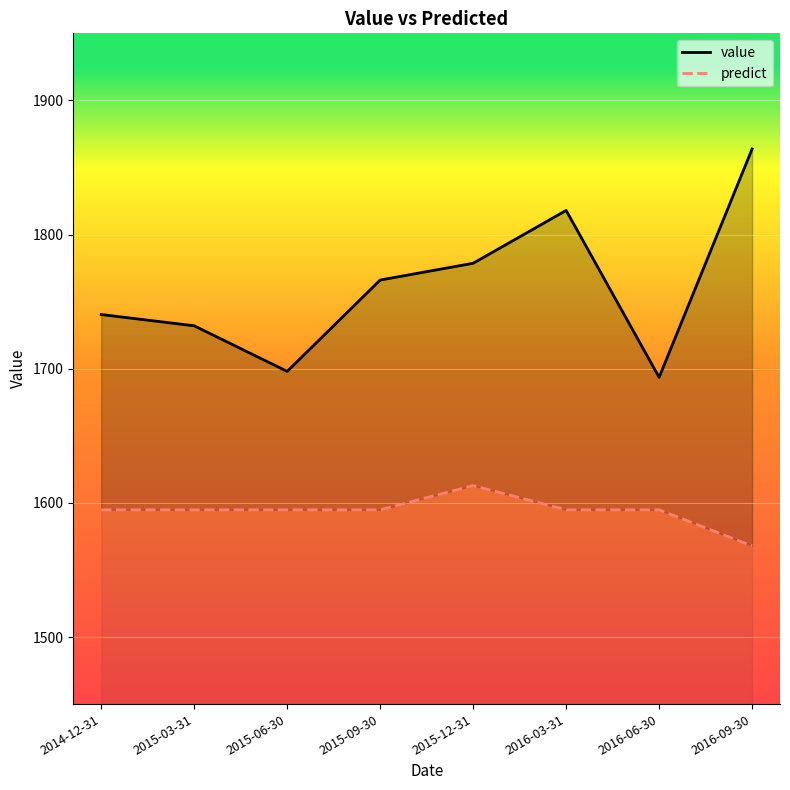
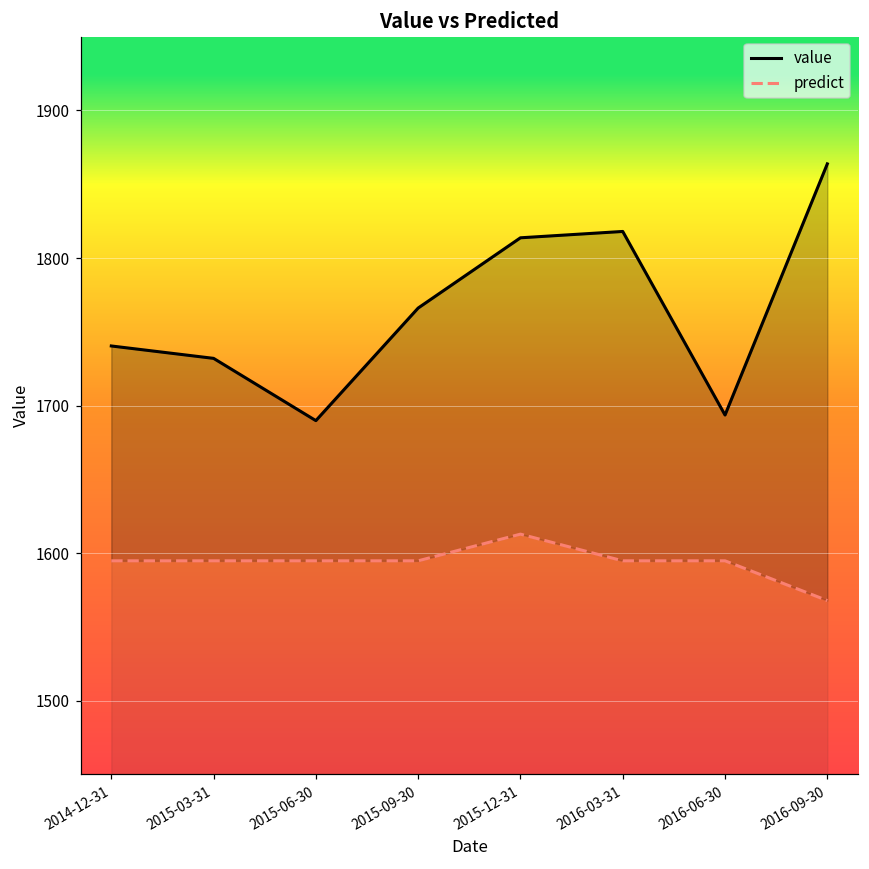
  {
    "value": {
      "2014-12-31": 1740,
      "2015-03-31": 1732,
-     "2015-06-30": 1698,
+     "2015-06-30": 1690,
      "2015-09-30": 1766,
-     "2015-12-31": 1779,
+     "2015-12-31": 1814,
      "2016-03-31": 1818,
      "2016-06-30": 1694,
      "2016-09-30": 1864
    },
    "predict": {
      "2014-12-31": 1595,
      "2015-03-31": 1595,
      "2015-06-30": 1595,
      "2015-09-30": 1595,
      "2015-12-31": 1613,
      "2016-03-31": 1595,
      "2016-06-30": 1595,
      "2016-09-30": 1568
    }
  }
